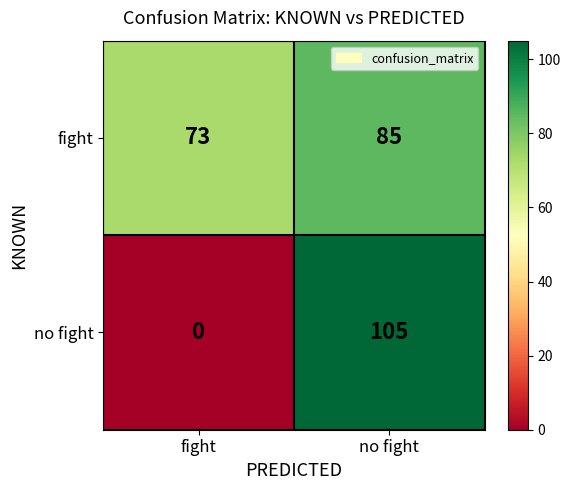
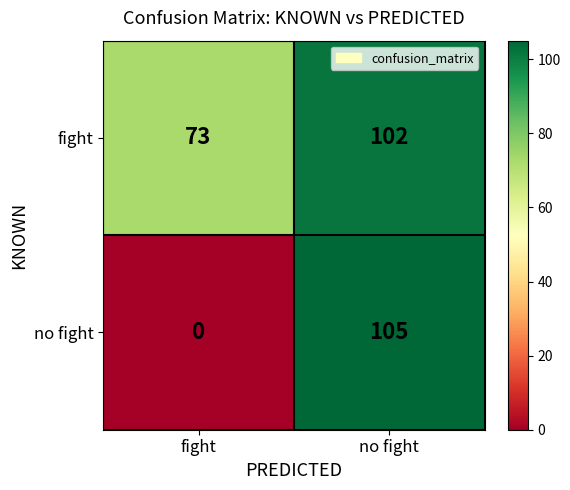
  {
    "fight": {
      "fight": 73,
-     "no fight": 85
+     "no fight": 102
    },
    "no fight": {
      "fight": 0,
      "no fight": 105
    }
  }
